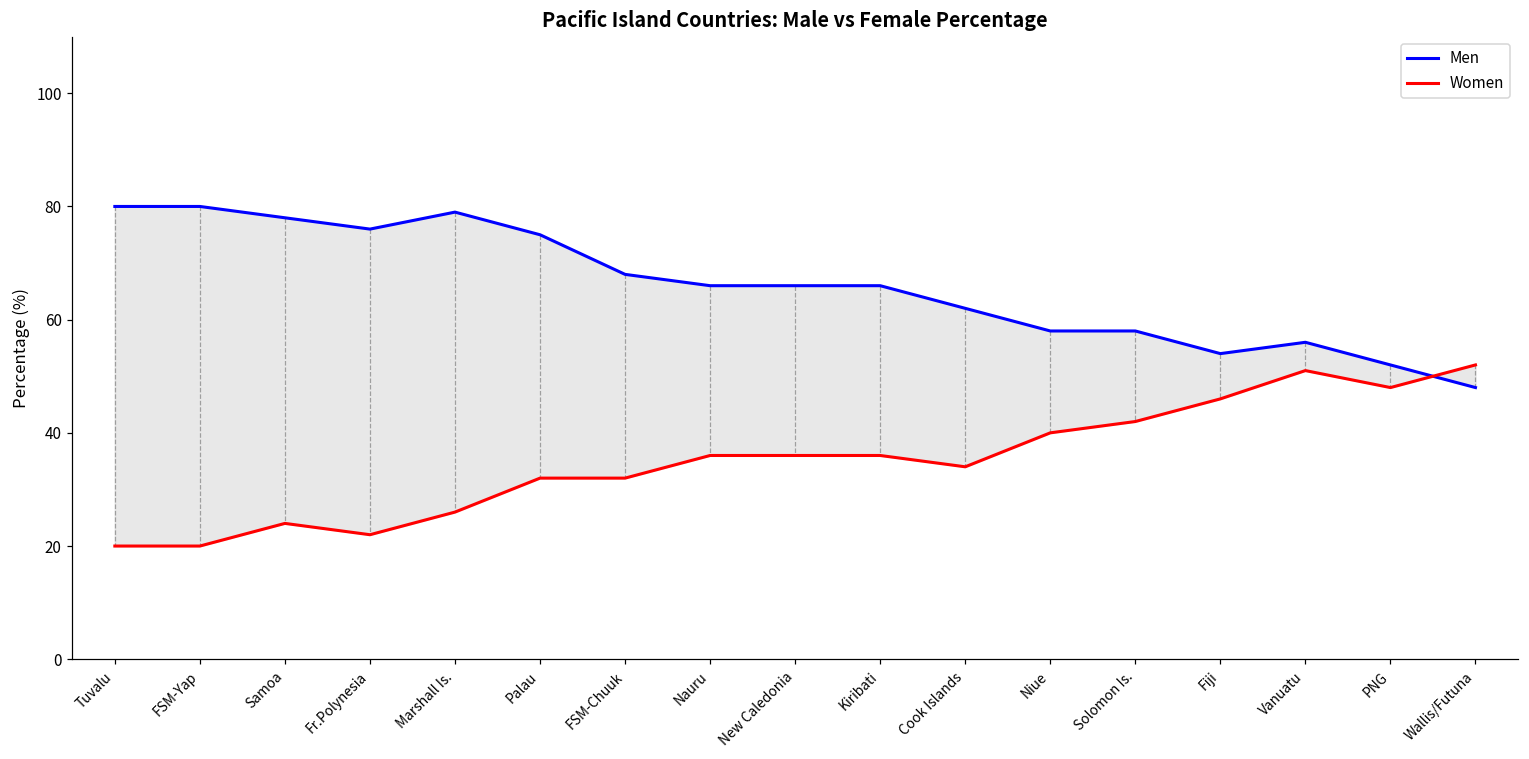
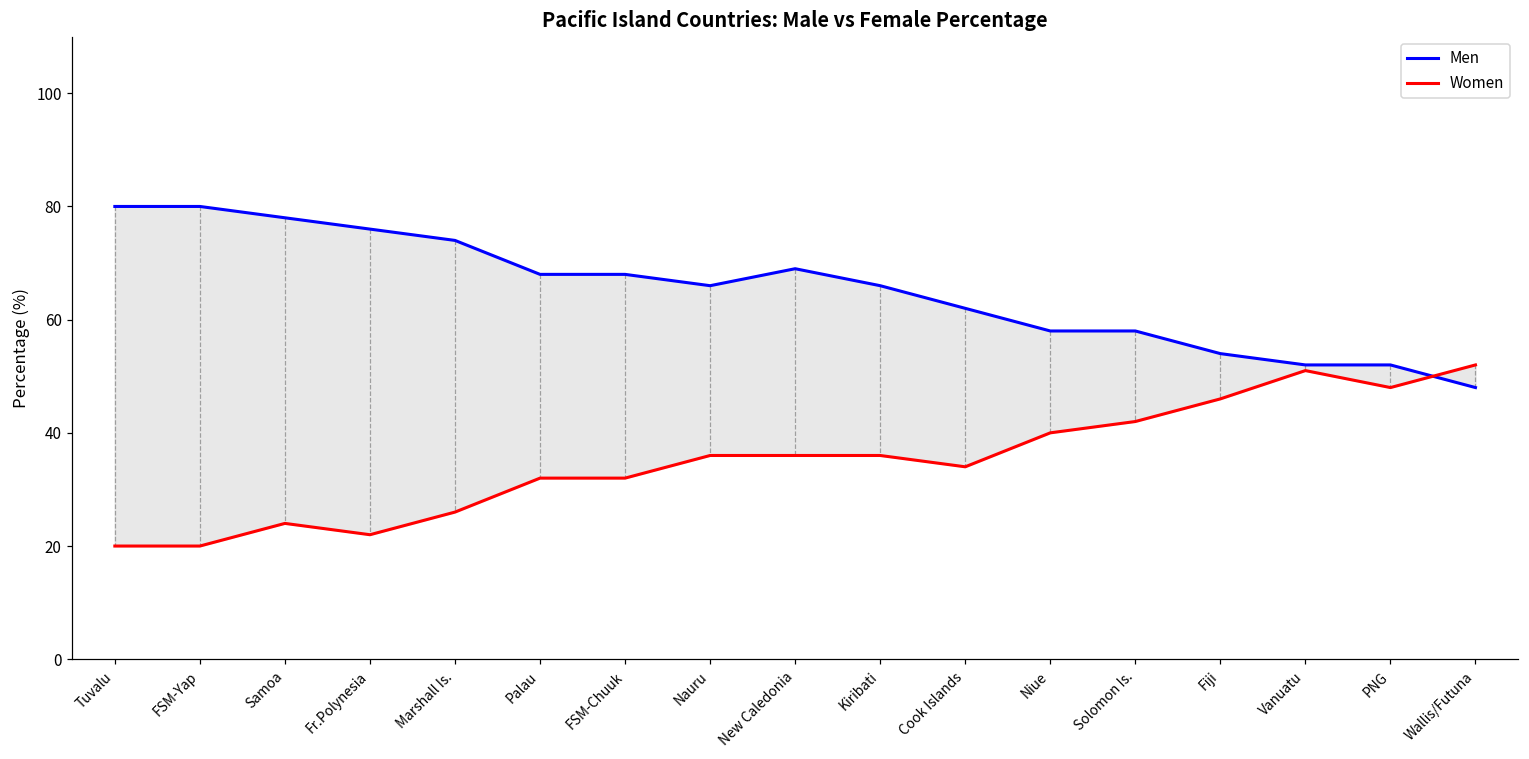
  {
    "Men": {
-     "Marshall Is.": 79,
-     "Palau": 75,
-     "New Caledonia": 66,
-     "Vanuatu": 56
+     "Marshall Is.": 74,
+     "Palau": 68,
+     "New Caledonia": 69,
+     "Vanuatu": 52
    }
  }
